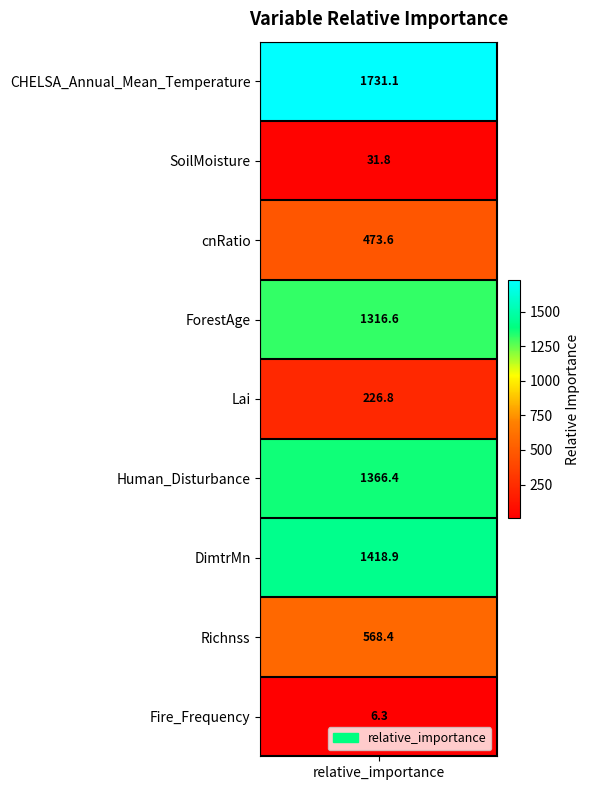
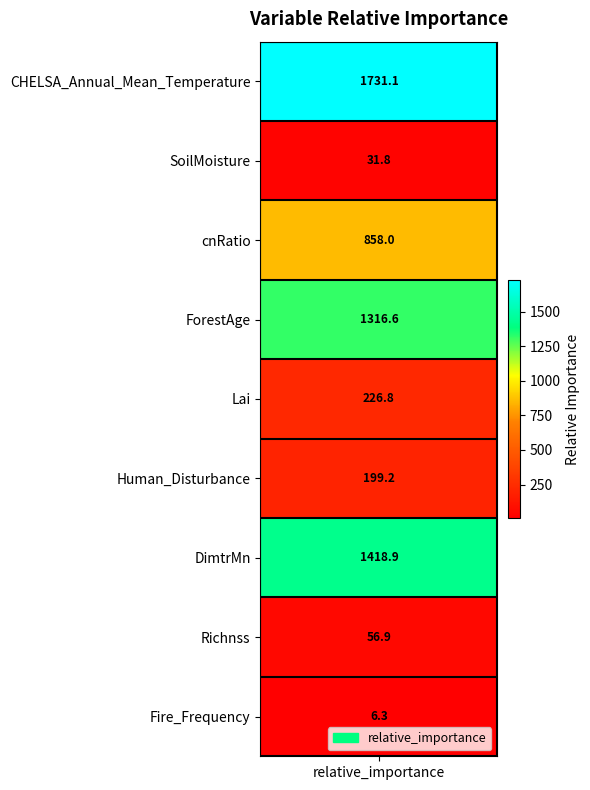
  {
    "CHELSA_Annual_Mean_Temperature": {
      "relative_importance": 1731.1
    },
    "SoilMoisture": {
      "relative_importance": 31.8
    },
    "cnRatio": {
-     "relative_importance": 473.6
+     "relative_importance": 858.0
    },
    "ForestAge": {
      "relative_importance": 1316.6
    },
    "Lai": {
      "relative_importance": 226.8
    },
    "Human_Disturbance": {
-     "relative_importance": 1366.4
+     "relative_importance": 199.2
    },
    "DimtrMn": {
      "relative_importance": 1418.9
    },
    "Richnss": {
-     "relative_importance": 568.4
+     "relative_importance": 56.9
    },
    "Fire_Frequency": {
      "relative_importance": 6.3
    }
  }
